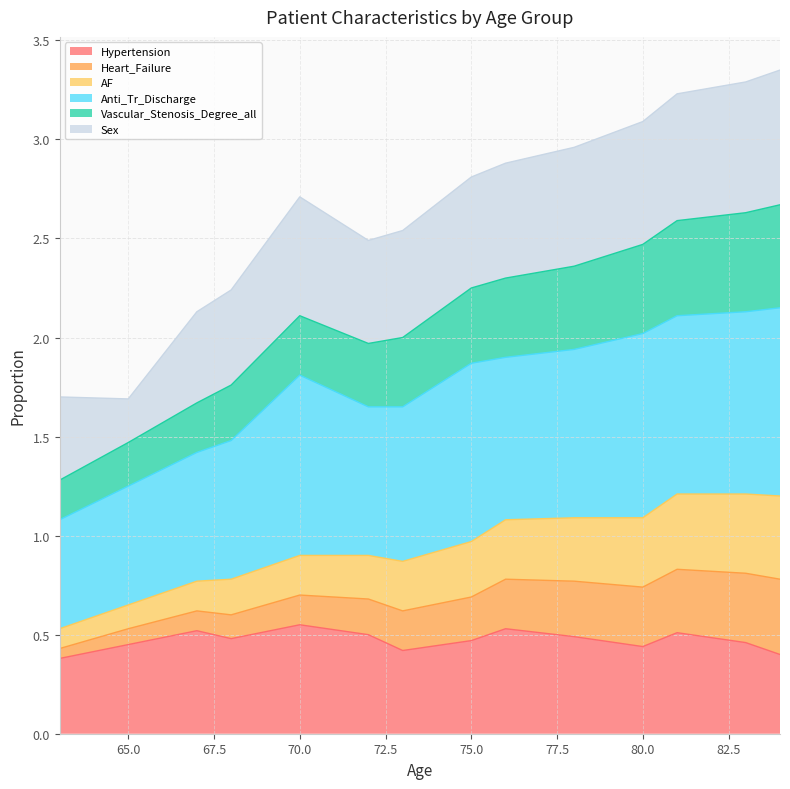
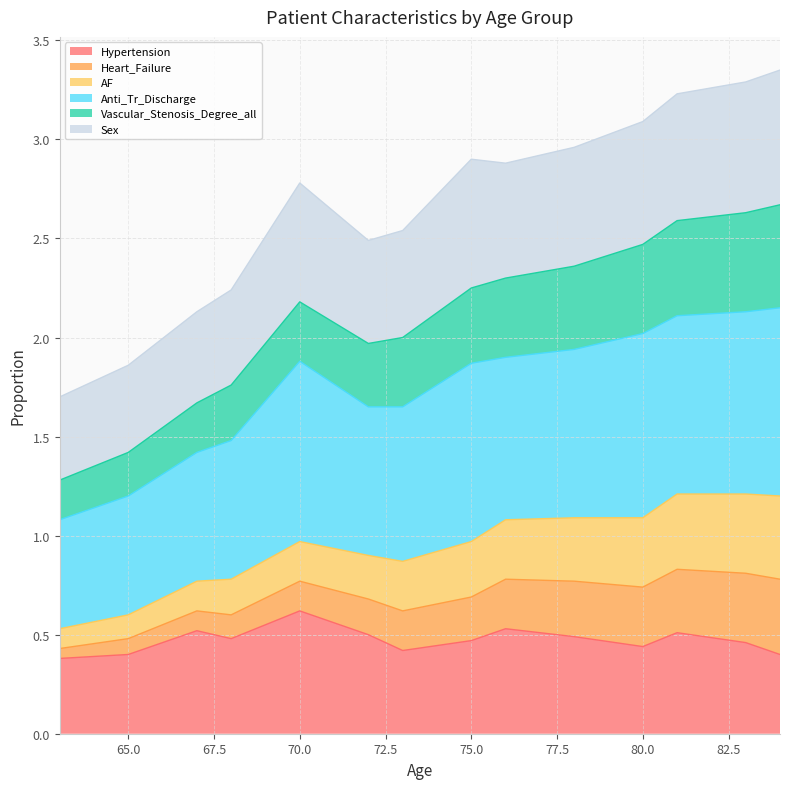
  {
    "Hypertension": {
-     "65.0": 0.45,
-     "70.0": 0.55,
+     "65.0": 0.40,
+     "70.0": 0.62,
      "75.0": 0.47,
      "80.0": 0.44
    },
    "Anti_Tr_Discharge": {
      "65.0": 0.60,
      "70.0": 0.91,
      "75.0": 0.90,
      "80.0": 0.93
    },
    "Vascular_Stenosis_Degree_all": {
      "65.0": 0.22,
      "70.0": 0.30,
      "75.0": 0.38,
      "80.0": 0.45
    },
    "Sex": {
-     "65.0": 0.22,
+     "65.0": 0.44,
      "70.0": 0.60,
-     "75.0": 0.56,
+     "75.0": 0.65,
      "80.0": 0.62
    }
  }
